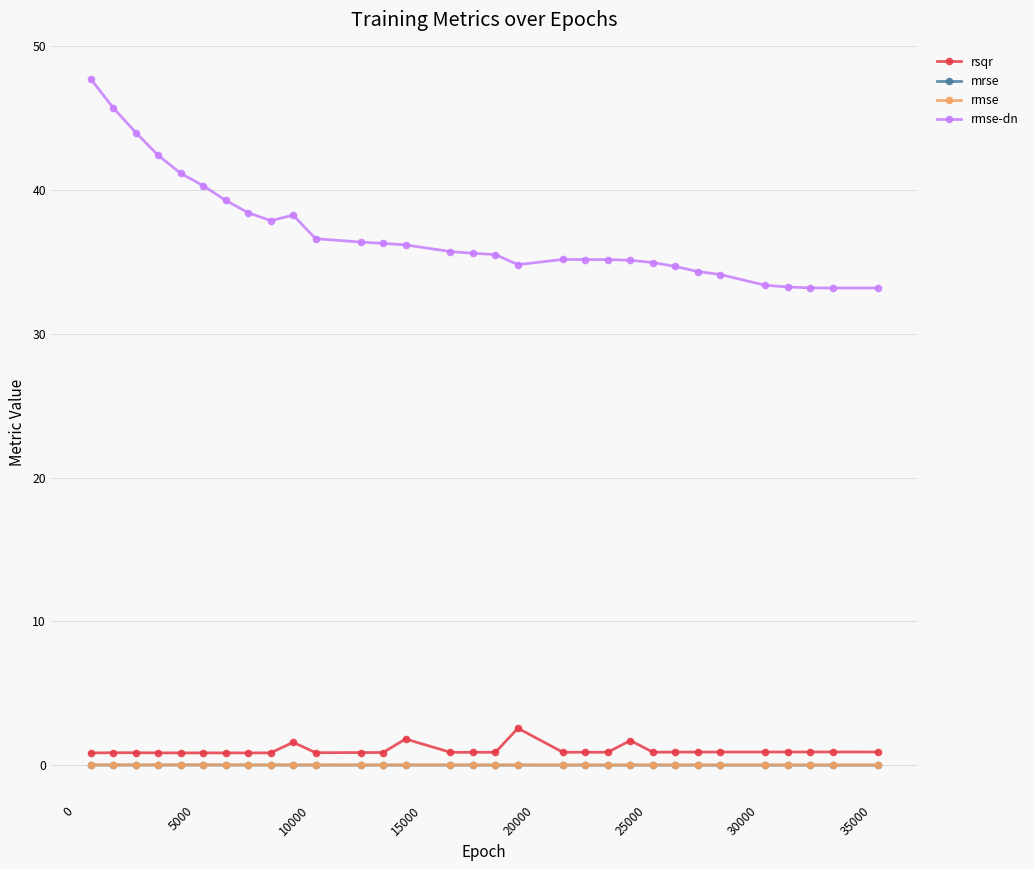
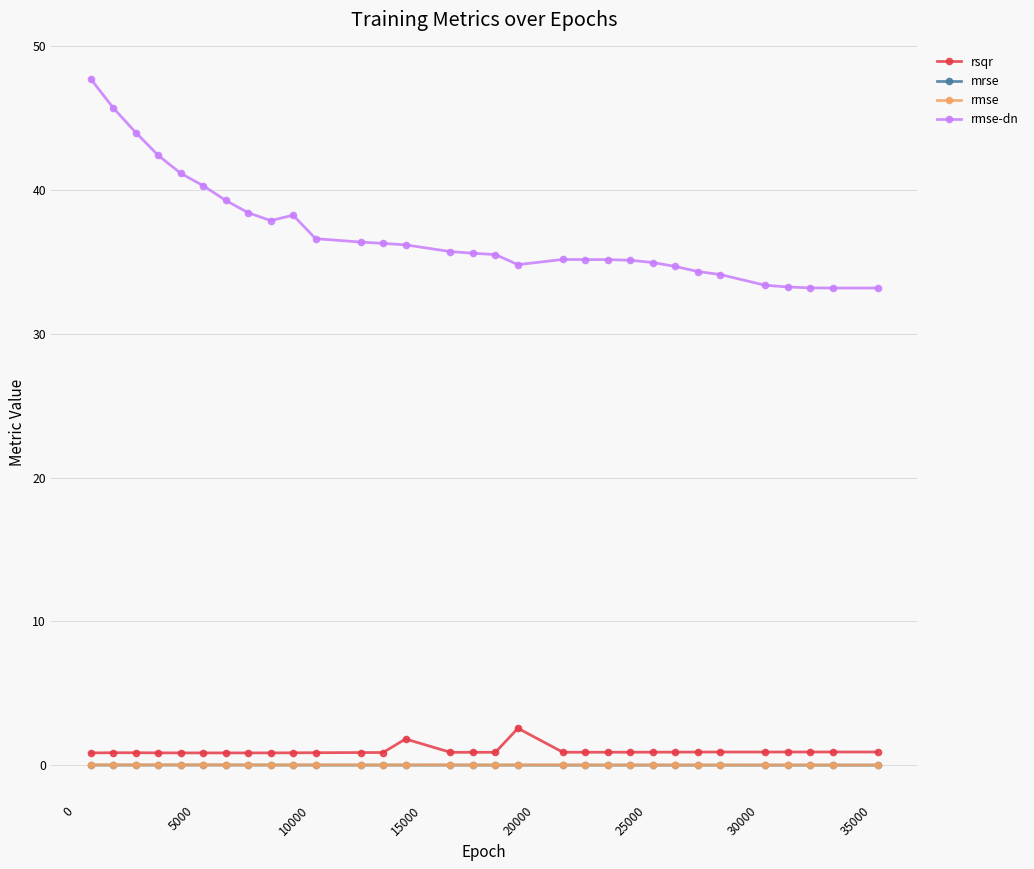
  {
    "rsqr": {
      "5000": 0.9,
-     "10000": 1.6,
+     "10000": 0.9,
      "15000": 1.8,
      "20000": 2.6,
-     "25000": 1.7
+     "25000": 0.9
    },
    "rmse-dn": {
      "5000": 41.1,
      "10000": 38.2,
      "15000": 36.2,
      "20000": 34.8,
      "25000": 35.1
    }
  }
